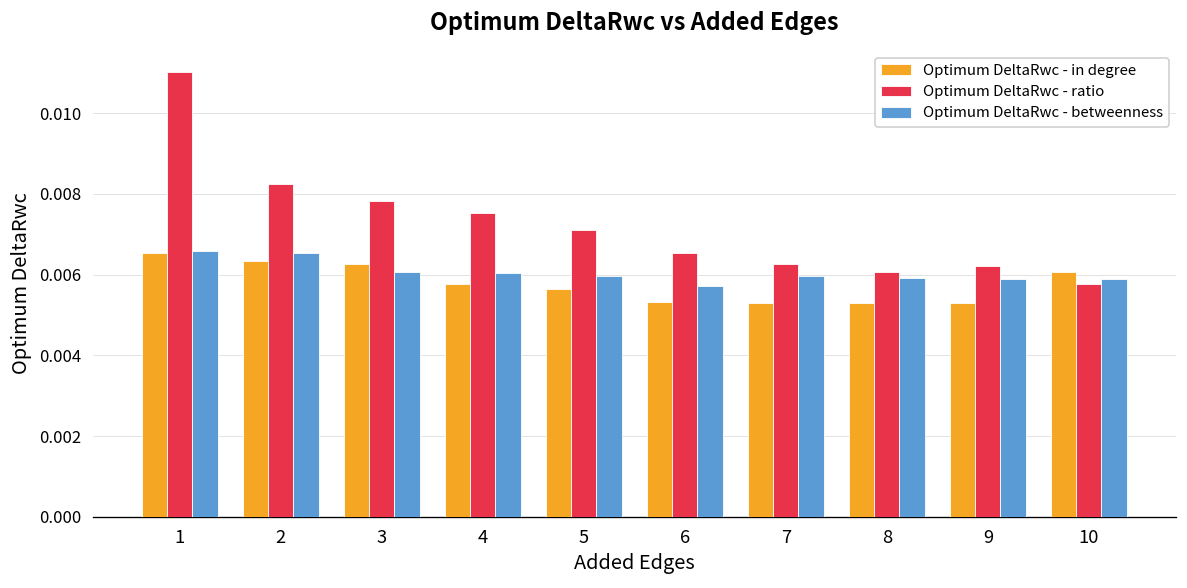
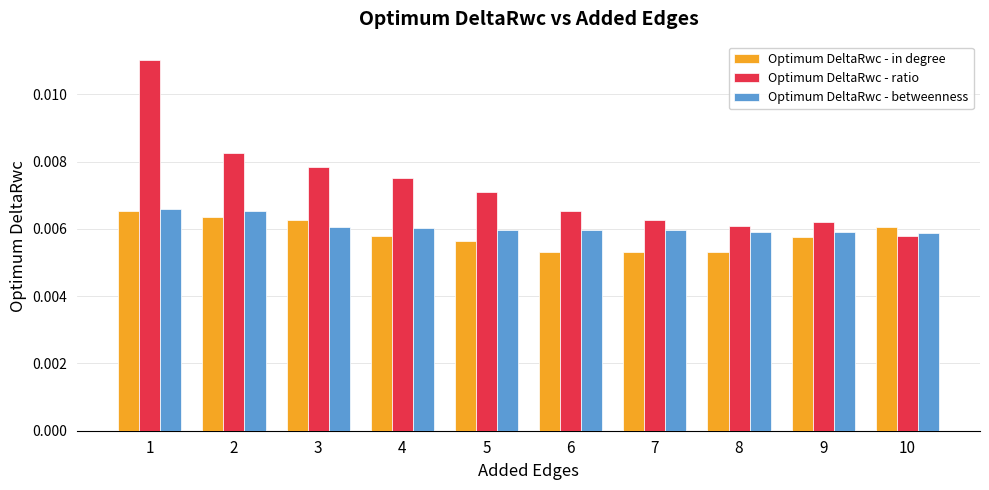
  {
    "Optimum DeltaRwc - in degree": {
      "1": 0.0065,
      "2": 0.0063,
      "3": 0.0063,
      "4": 0.0058,
      "5": 0.0056,
      "6": 0.0053,
      "7": 0.0053,
      "8": 0.0053,
-     "9": 0.0053,
+     "9": 0.0057,
      "10": 0.0061
    },
    "Optimum DeltaRwc - ratio": {
      "1": 0.0110,
      "2": 0.0083,
      "3": 0.0078,
      "4": 0.0075,
      "5": 0.0071,
      "6": 0.0065,
      "7": 0.0063,
      "8": 0.0061,
      "9": 0.0062,
      "10": 0.0058
    },
    "Optimum DeltaRwc - betweenness": {
      "1": 0.0066,
      "2": 0.0065,
      "3": 0.0061,
      "4": 0.0060,
      "5": 0.0060,
-     "6": 0.0057,
+     "6": 0.0060,
      "7": 0.0060,
      "8": 0.0059,
      "9": 0.0059,
      "10": 0.0059
    }
  }
